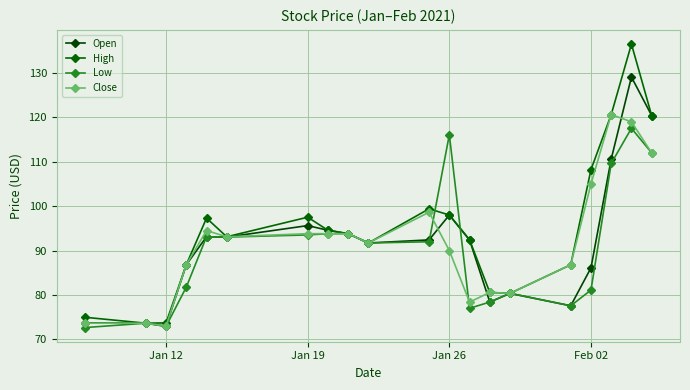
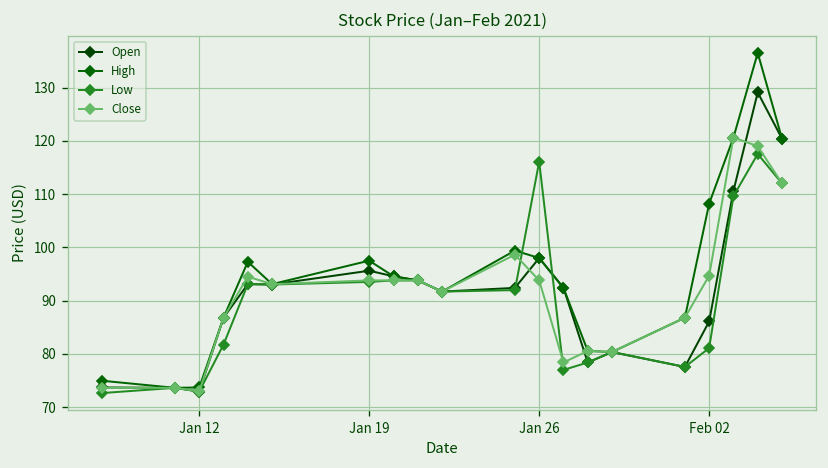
  {
    "Low": {
      "Jan 26": 116,
      "Feb 02": 81
    },
    "Close": {
-     "Jan 26": 90,
-     "Feb 02": 105
+     "Jan 26": 94,
+     "Feb 02": 95
    }
  }
